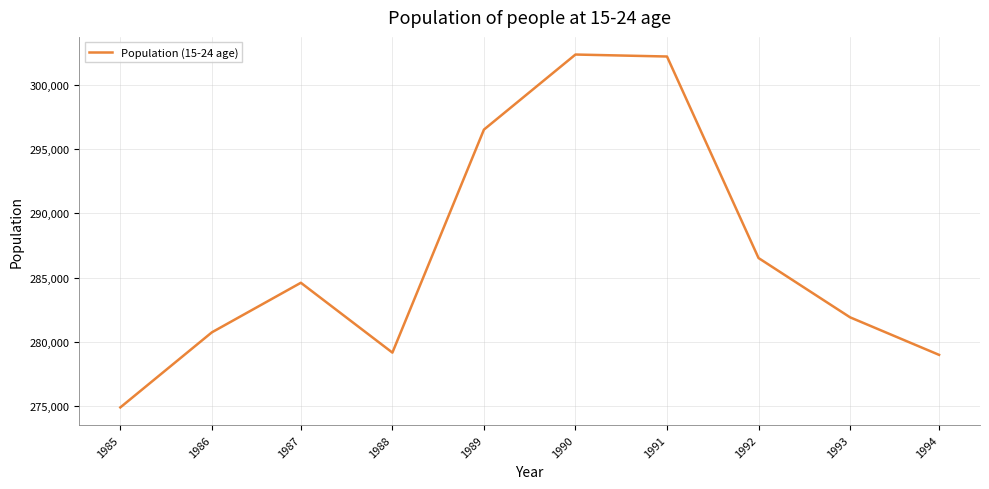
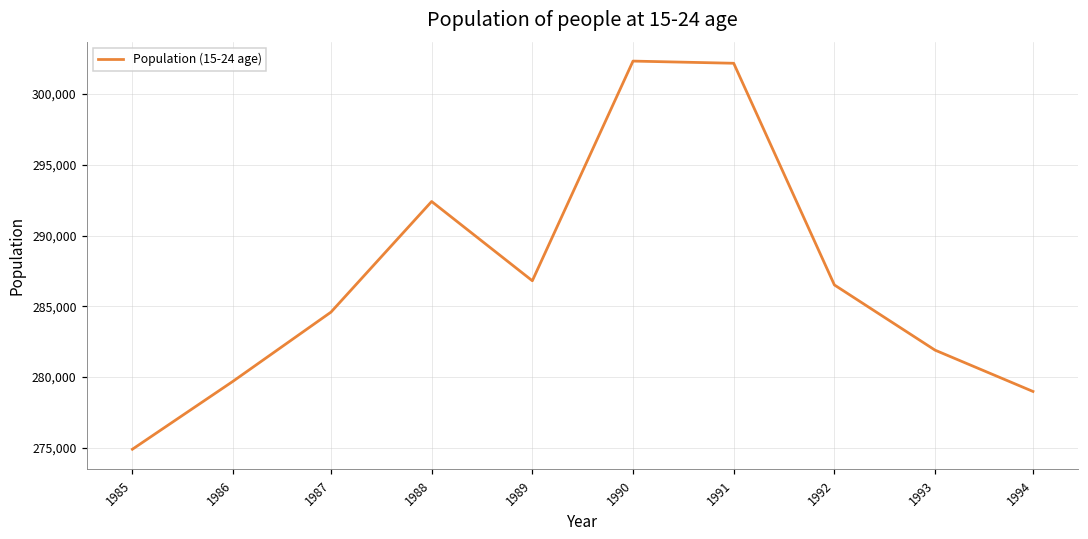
  {
    "1985": "274,900",
-   "1986": "280,700",
+   "1986": "279,700",
    "1987": "284,600",
-   "1988": "279,200",
-   "1989": "296,500",
+   "1988": "292,400",
+   "1989": "286,800",
    "1990": "302,300",
    "1991": "302,200",
    "1992": "286,500",
    "1993": "281,900",
    "1994": "279,000"
  }
